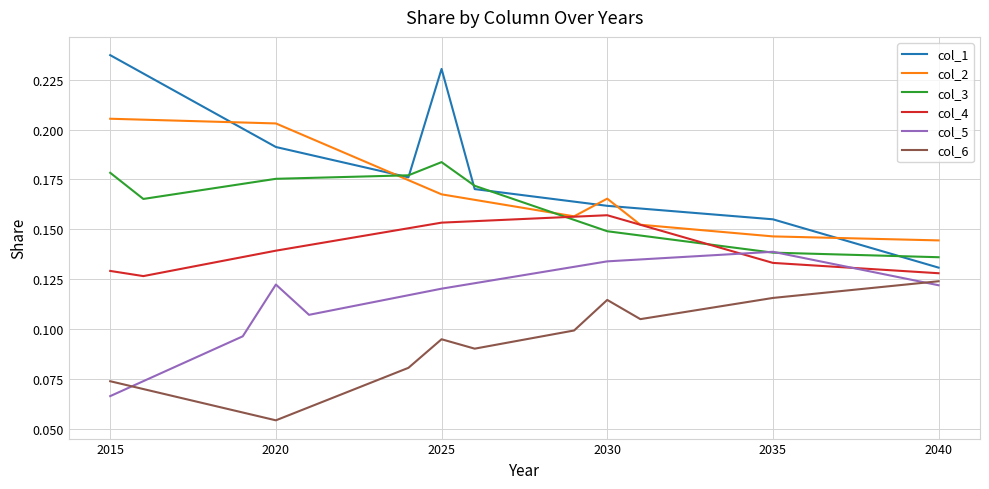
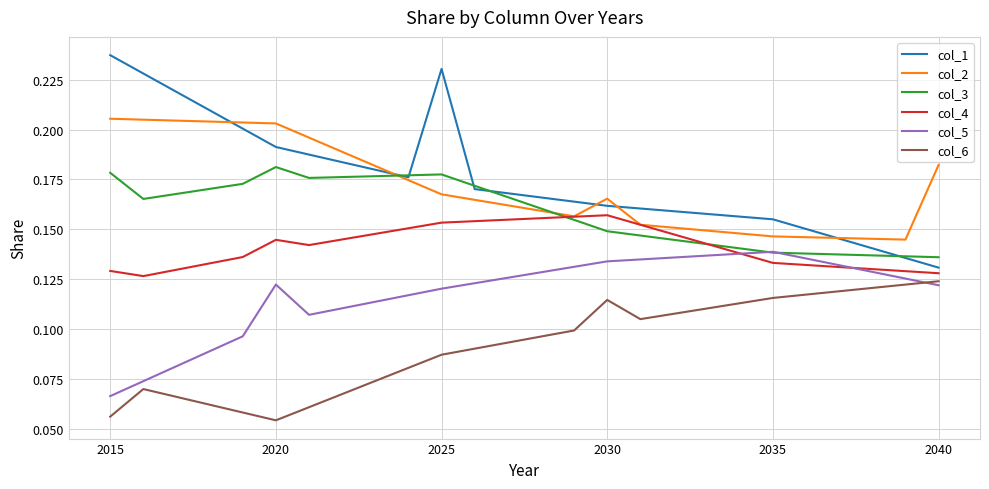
  {
    "col_1": {
      "2015": 0.237,
      "2020": 0.191,
      "2025": 0.230,
      "2030": 0.162,
      "2035": 0.155,
      "2040": 0.131
    },
    "col_2": {
      "2015": 0.205,
      "2020": 0.203,
      "2025": 0.168,
      "2030": 0.165,
      "2035": 0.146,
-     "2040": 0.144
+     "2040": 0.182
    },
    "col_3": {
      "2015": 0.178,
-     "2020": 0.175,
-     "2025": 0.184,
+     "2020": 0.181,
+     "2025": 0.178,
      "2030": 0.149,
      "2040": 0.136
    },
    "col_4": {
      "2015": 0.129,
-     "2020": 0.139,
+     "2020": 0.145,
      "2025": 0.153,
      "2030": 0.157,
      "2035": 0.133,
      "2040": 0.128
    },
    "col_5": {
      "2015": 0.066,
      "2020": 0.122,
      "2025": 0.120,
      "2030": 0.134,
      "2040": 0.122
    },
    "col_6": {
-     "2015": 0.074,
+     "2015": 0.056,
      "2020": 0.054,
-     "2025": 0.095,
+     "2025": 0.087,
      "2030": 0.115,
      "2035": 0.116,
      "2040": 0.124
    }
  }
